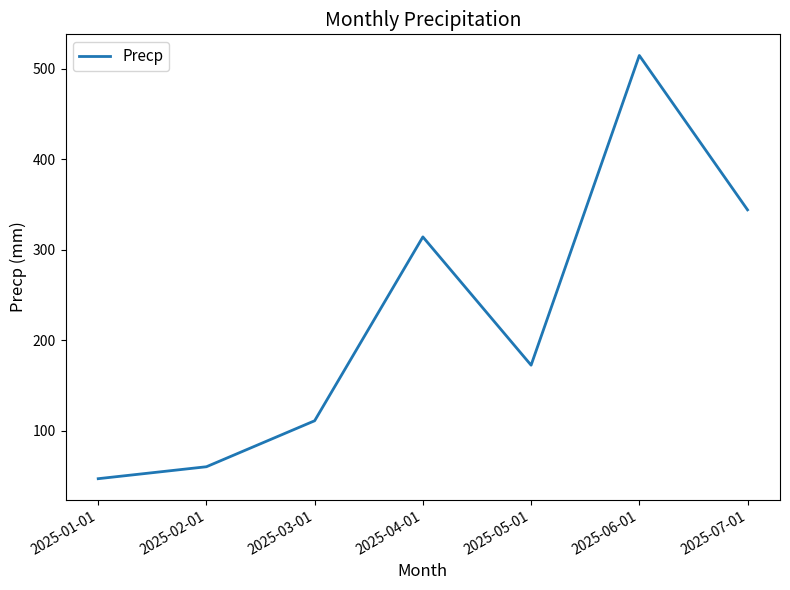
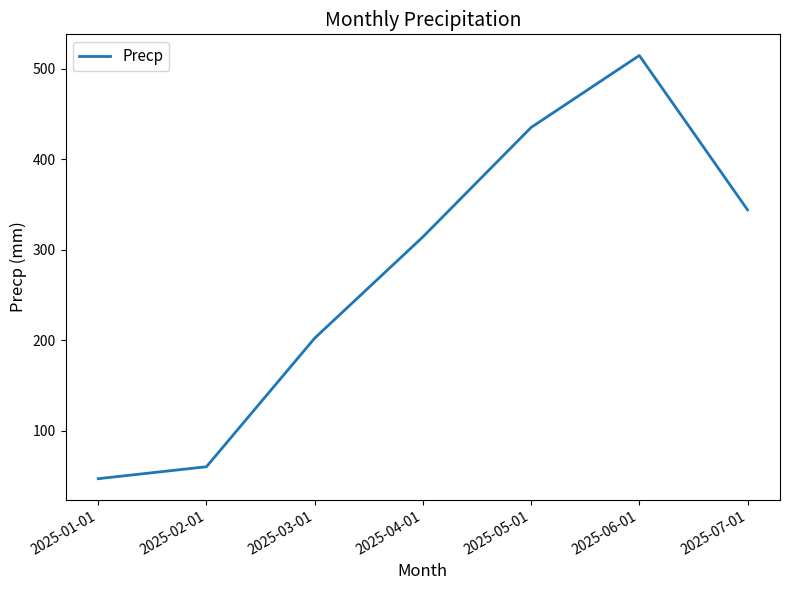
  {
    "2025-01-01": 50,
    "2025-02-01": 60,
-   "2025-03-01": 110,
+   "2025-03-01": 200,
    "2025-04-01": 310,
-   "2025-05-01": 170,
+   "2025-05-01": 440,
    "2025-06-01": 510,
    "2025-07-01": 340
  }
